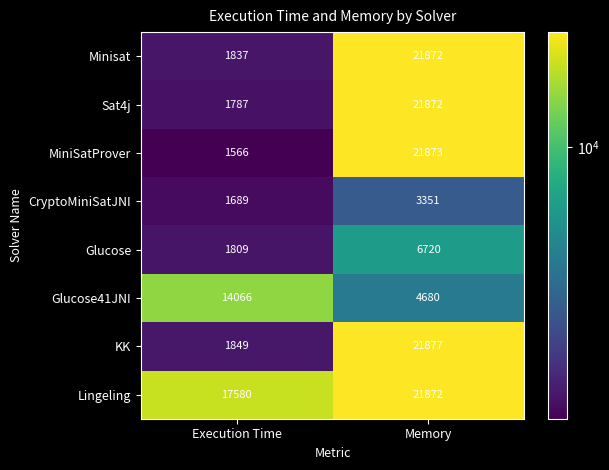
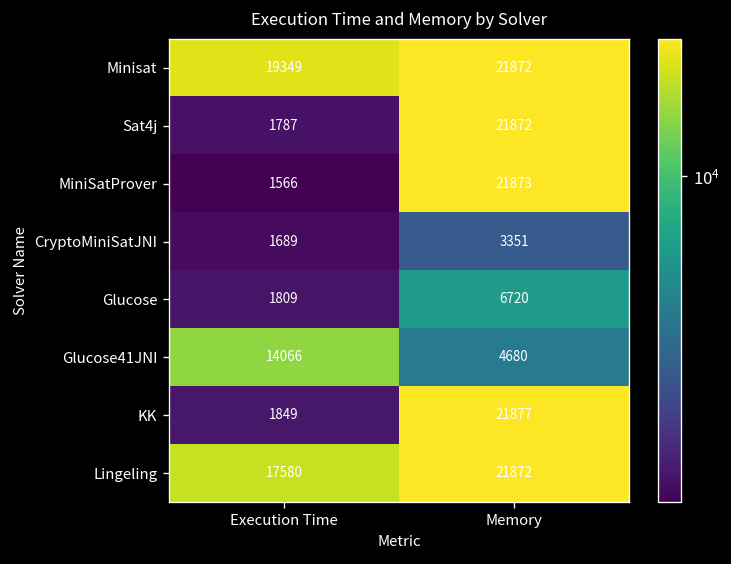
  {
    "Minisat": {
-     "Execution Time": 1837,
+     "Execution Time": 19349,
      "Memory": 21872
    },
    "Sat4j": {
      "Execution Time": 1787,
      "Memory": 21872
    },
    "MiniSatProver": {
      "Execution Time": 1566,
      "Memory": 21873
    },
    "CryptoMiniSatJNI": {
      "Execution Time": 1689,
      "Memory": 3351
    },
    "Glucose": {
      "Execution Time": 1809,
      "Memory": 6720
    },
    "Glucose41JNI": {
      "Execution Time": 14066,
      "Memory": 4680
    },
    "KK": {
      "Execution Time": 1849,
      "Memory": 21877
    },
    "Lingeling": {
      "Execution Time": 17580,
      "Memory": 21872
    }
  }
